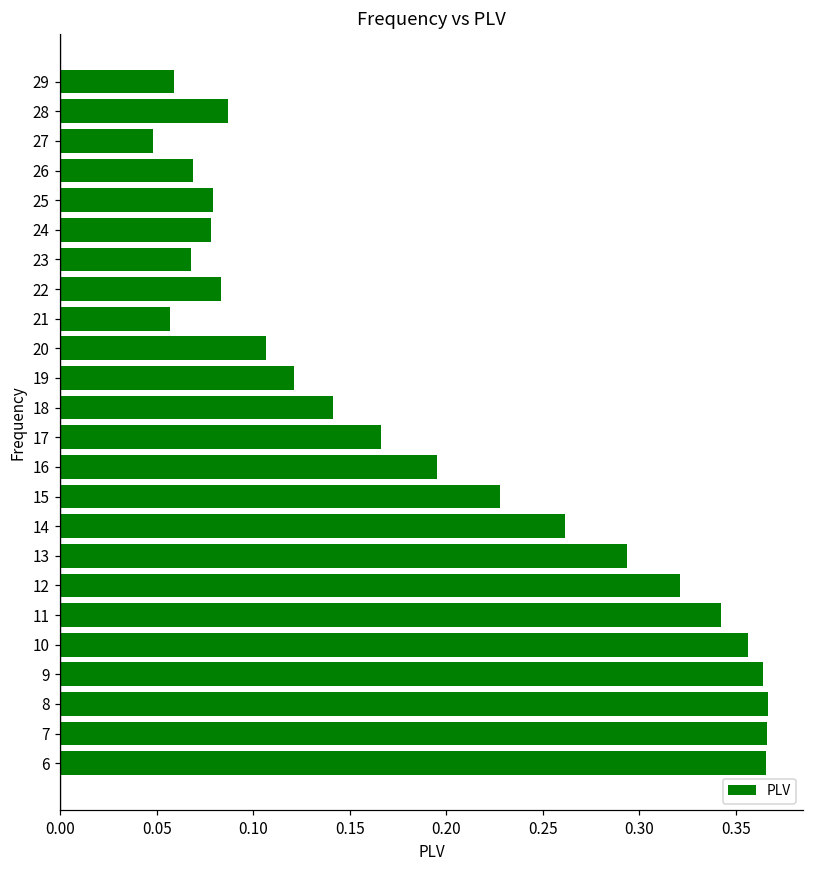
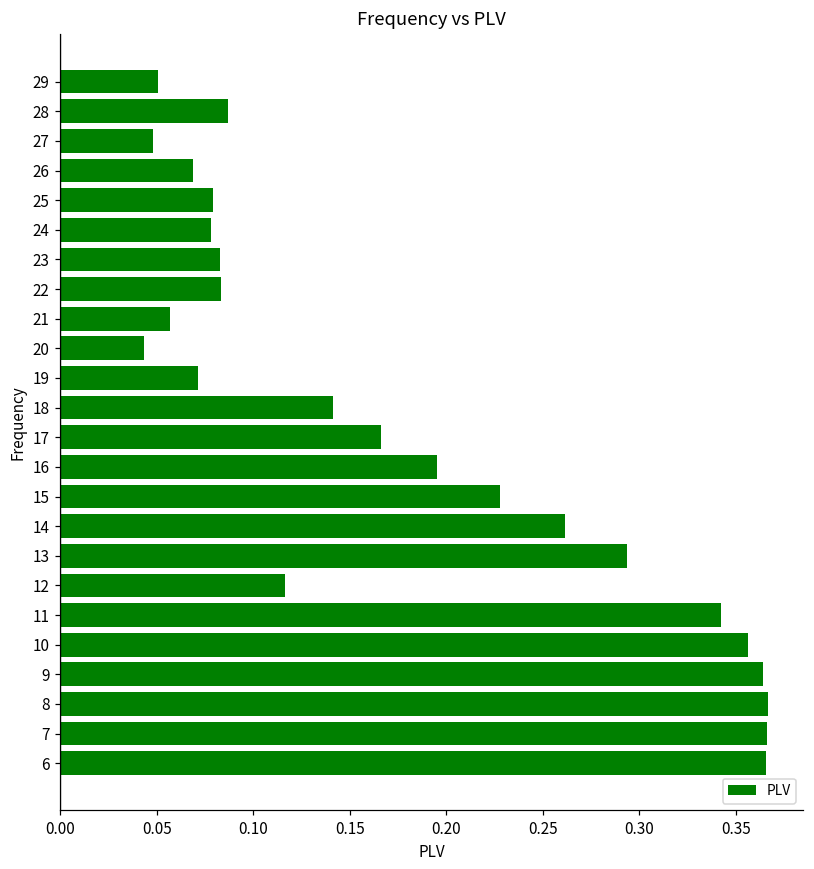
  {
-   "29": 0.059,
+   "29": 0.051,
    "28": 0.087,
    "27": 0.048,
    "26": 0.069,
    "25": 0.079,
    "24": 0.078,
-   "23": 0.068,
+   "23": 0.083,
    "22": 0.083,
    "21": 0.057,
-   "20": 0.107,
-   "19": 0.121,
+   "20": 0.043,
+   "19": 0.071,
    "18": 0.141,
    "17": 0.166,
    "16": 0.195,
    "15": 0.228,
    "14": 0.261,
    "13": 0.293,
-   "12": 0.321,
+   "12": 0.117,
    "11": 0.342,
    "10": 0.356,
    "9": 0.364,
    "8": 0.366,
    "7": 0.366,
    "6": 0.366
  }
